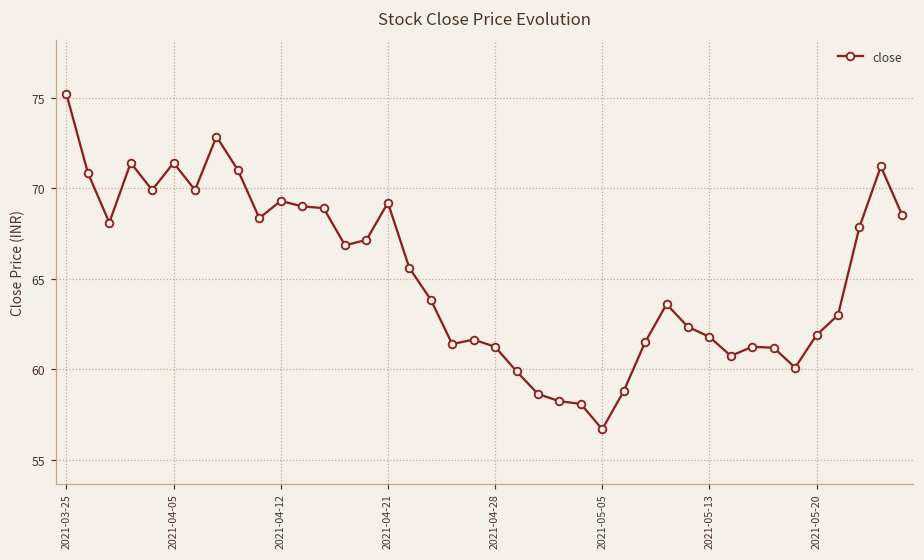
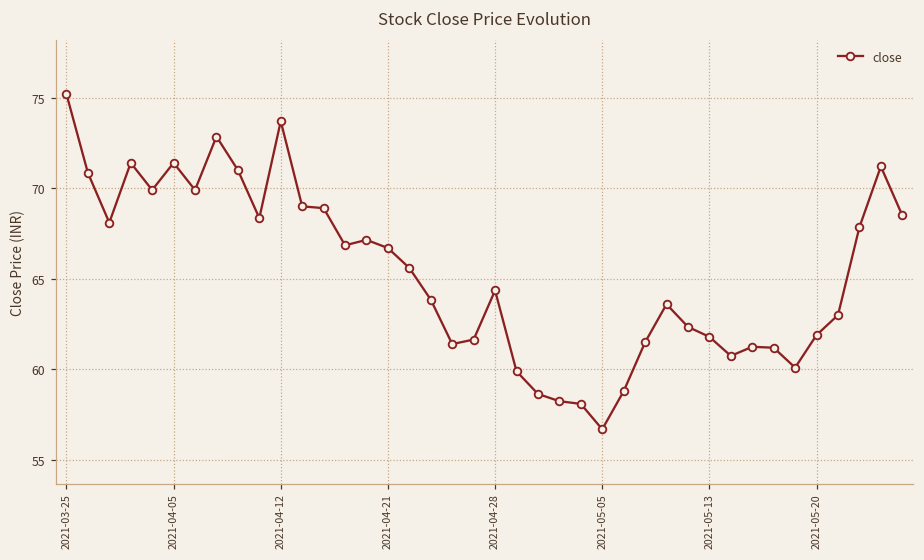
  {
    "2021-03-25": 75.2,
    "2021-04-05": 71.4,
-   "2021-04-12": 69.3,
-   "2021-04-21": 69.2,
-   "2021-04-28": 61.3,
+   "2021-04-12": 73.7,
+   "2021-04-21": 66.7,
+   "2021-04-28": 64.4,
    "2021-05-05": 56.7,
    "2021-05-13": 61.8,
    "2021-05-20": 61.9
  }
